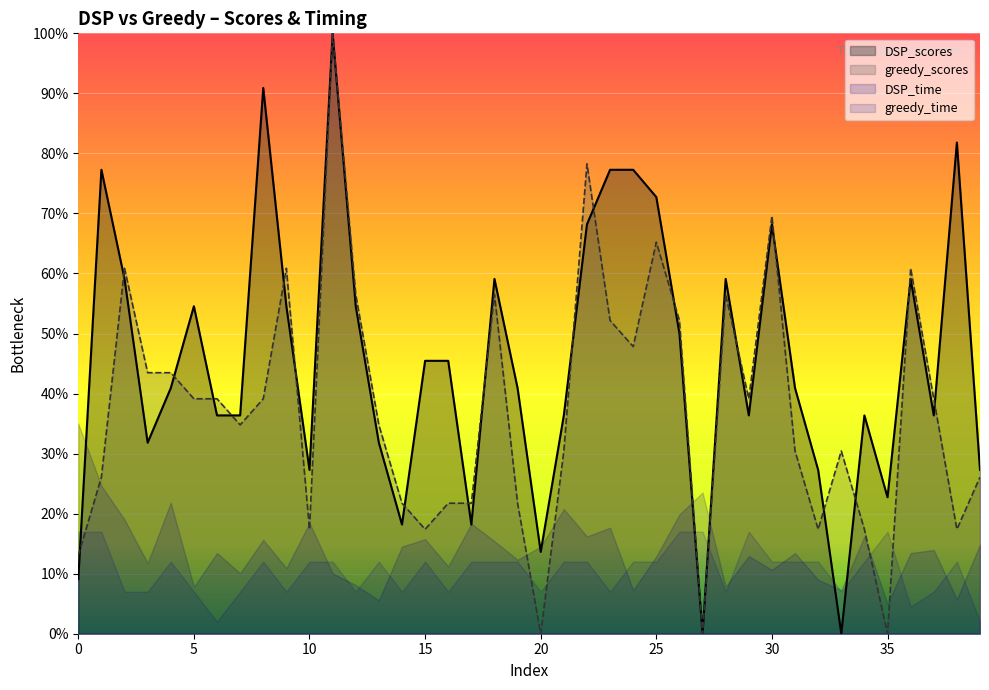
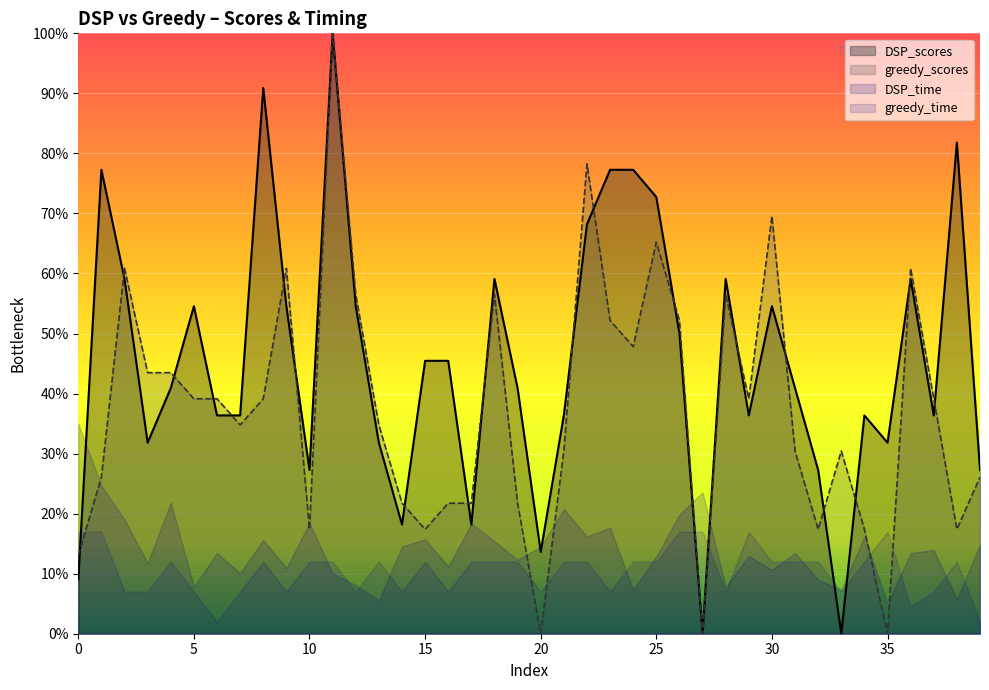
  {
    "DSP_scores": {
      "0": "9%",
      "5": "55%",
      "10": "27%",
      "15": "45%",
      "20": "14%",
      "25": "73%",
-     "30": "68%",
-     "35": "23%"
+     "30": "55%",
+     "35": "32%"
    }
  }
